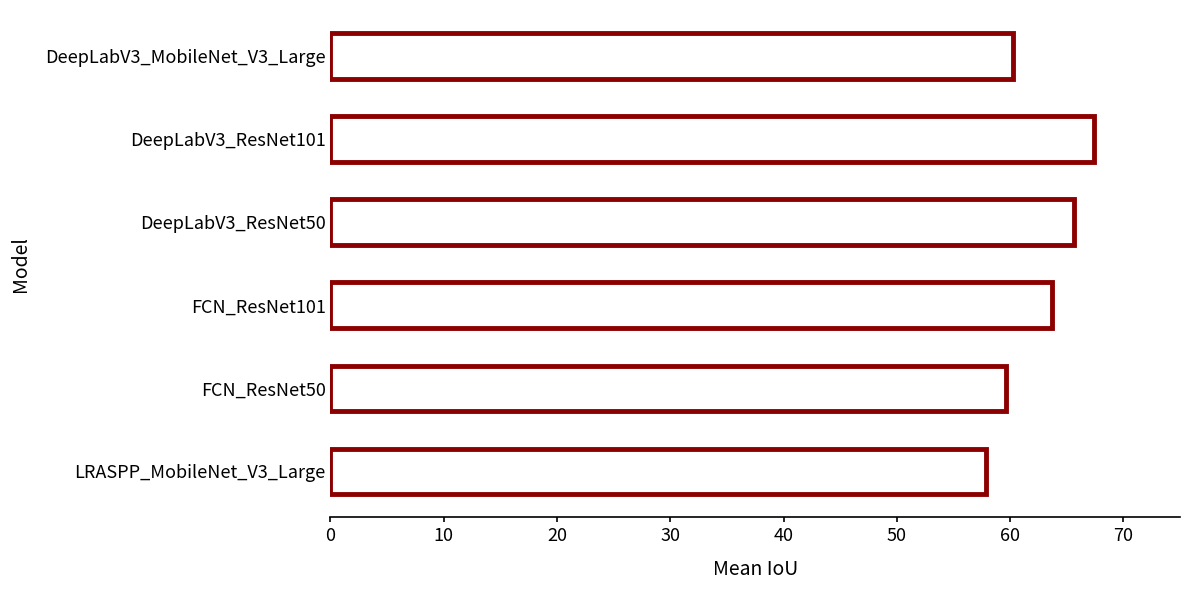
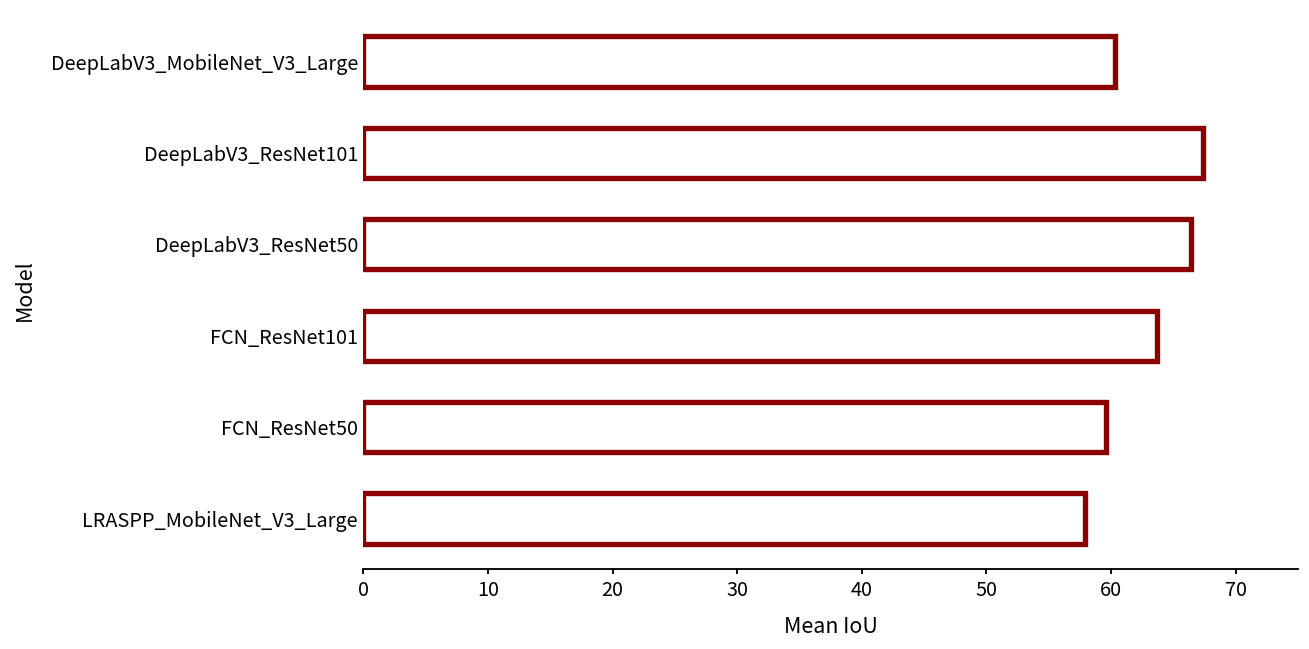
  {
    "DeepLabV3_MobileNet_V3_Large": 60.3,
    "DeepLabV3_ResNet101": 67.4,
-   "DeepLabV3_ResNet50": 65.6,
+   "DeepLabV3_ResNet50": 66.4,
    "FCN_ResNet101": 63.7,
    "FCN_ResNet50": 59.6,
    "LRASPP_MobileNet_V3_Large": 57.9
  }
